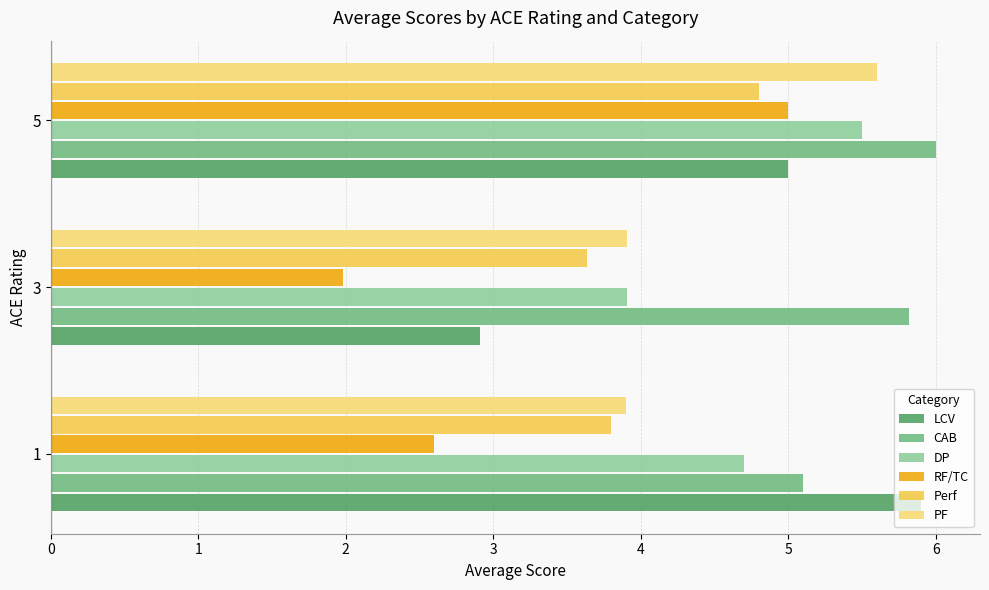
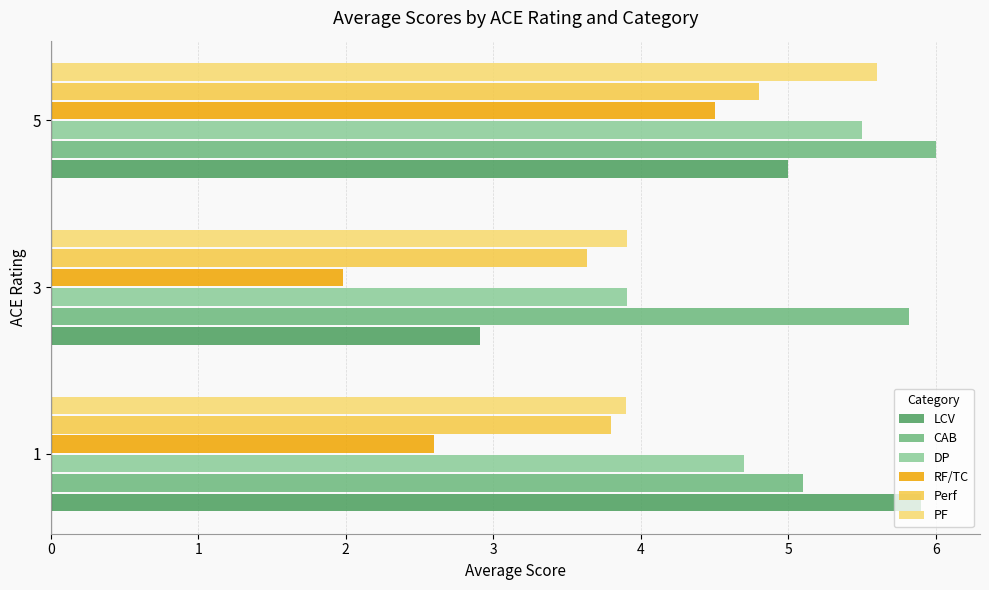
  {
    "RF/TC": {
-     "5": 5.0,
+     "5": 4.5,
      "3": 1.98,
      "1": 2.6
    }
  }
